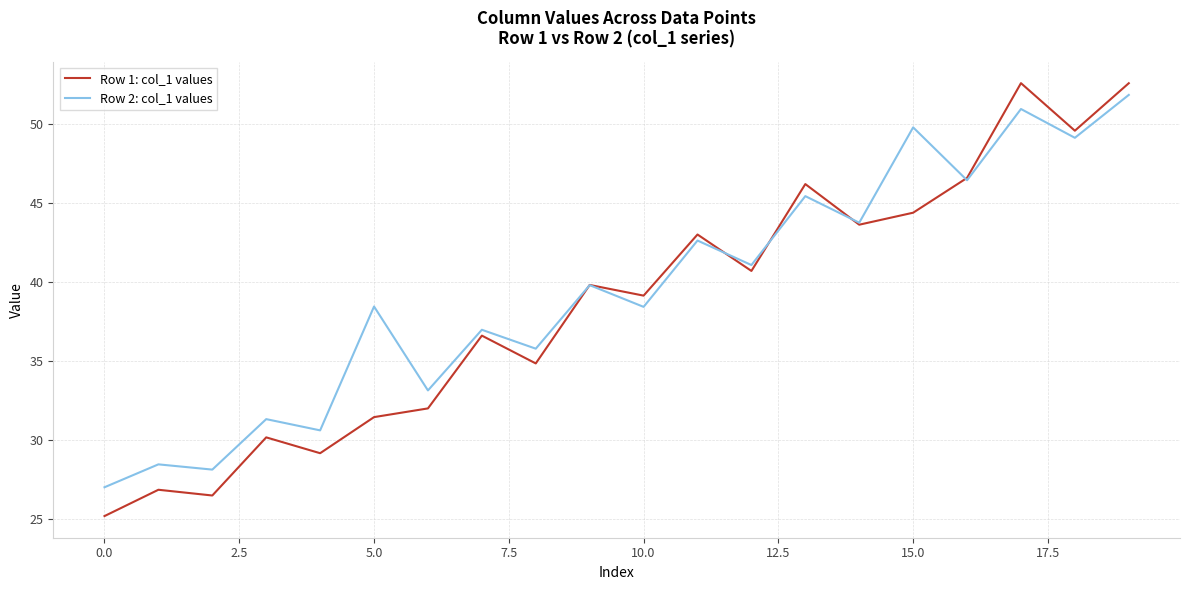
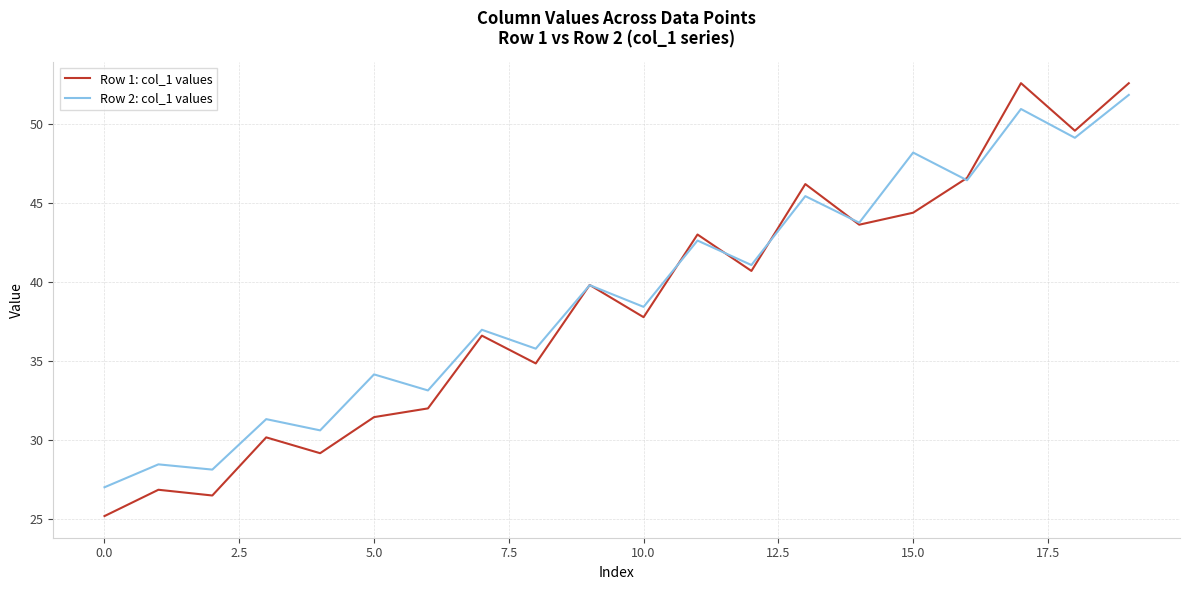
  {
    "Row 1: col_1 values": {
      "0.0": 25.2,
      "5.0": 31.5,
-     "10.0": 39.1,
+     "10.0": 37.8,
      "15.0": 44.4
    },
    "Row 2: col_1 values": {
      "0.0": 27.0,
-     "5.0": 38.5,
+     "5.0": 34.2,
      "10.0": 38.4,
-     "15.0": 49.8
+     "15.0": 48.2
    }
  }
